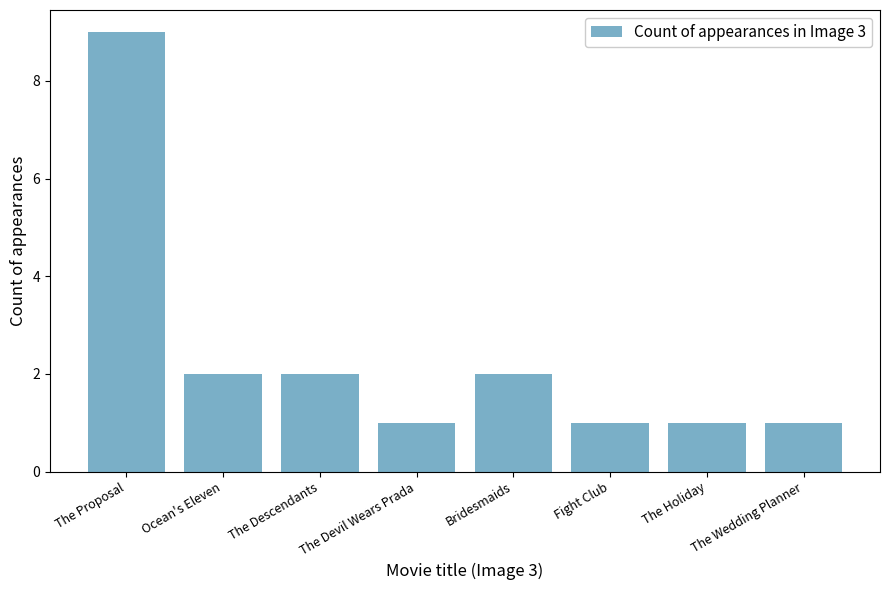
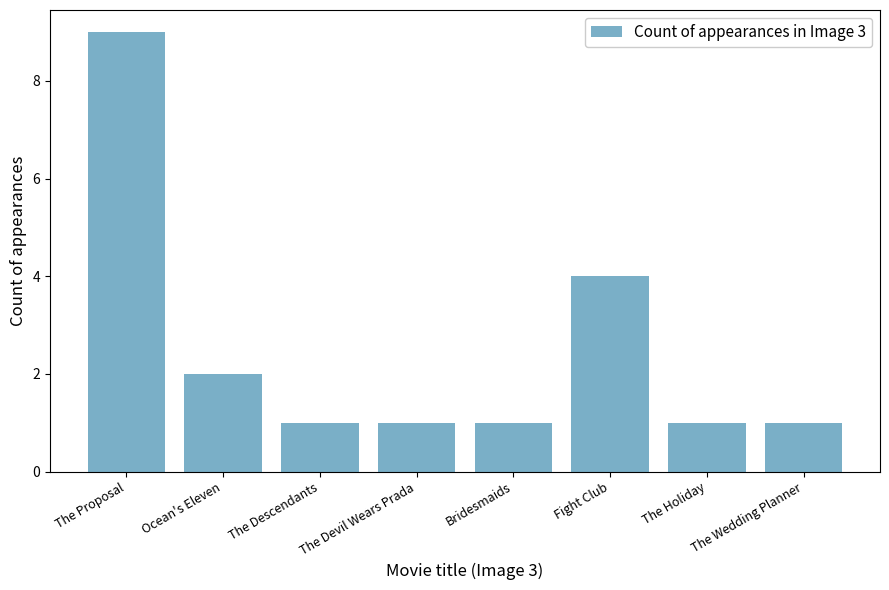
  {
    "The Proposal": 9,
    "Ocean's Eleven": 2,
-   "The Descendants": 2,
+   "The Descendants": 1,
    "The Devil Wears Prada": 1,
-   "Bridesmaids": 2,
-   "Fight Club": 1,
+   "Bridesmaids": 1,
+   "Fight Club": 4,
    "The Holiday": 1,
    "The Wedding Planner": 1
  }
